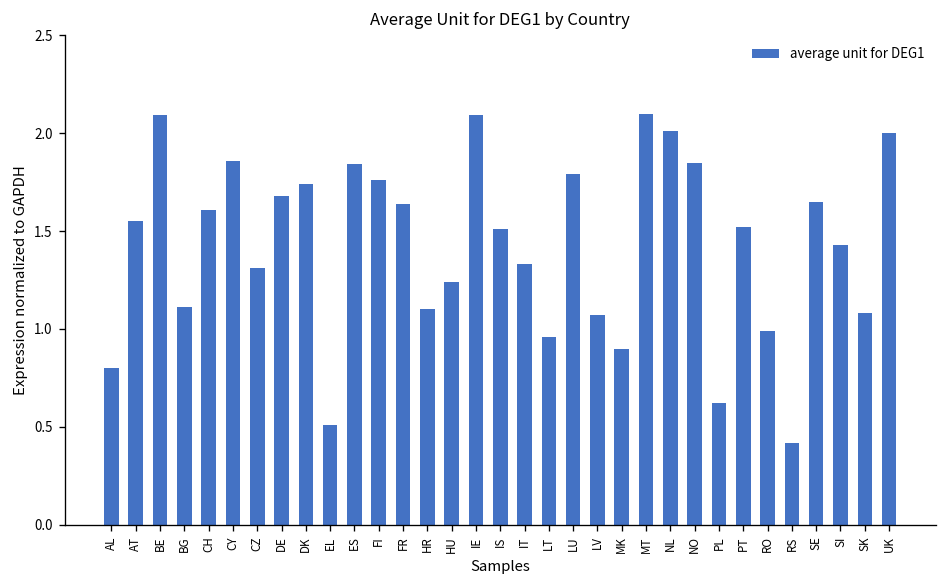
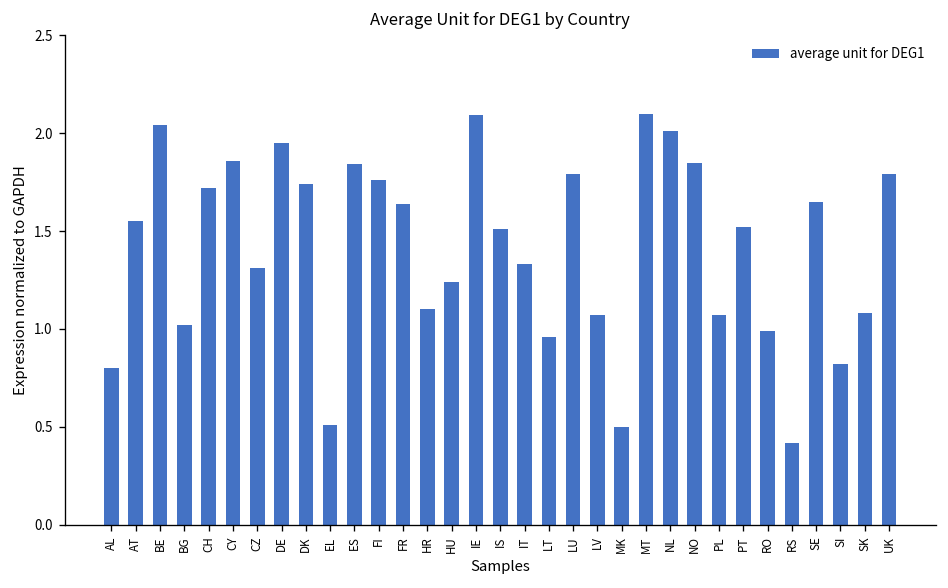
  {
    "AL": 0.80,
    "AT": 1.55,
-   "BE": 2.09,
-   "BG": 1.11,
-   "CH": 1.61,
+   "BE": 2.04,
+   "BG": 1.02,
+   "CH": 1.72,
    "CY": 1.86,
    "CZ": 1.31,
-   "DE": 1.68,
+   "DE": 1.95,
    "DK": 1.74,
    "EL": 0.51,
    "ES": 1.84,
    "FI": 1.76,
    "FR": 1.64,
    "HR": 1.10,
    "HU": 1.24,
    "IE": 2.09,
    "IS": 1.51,
    "IT": 1.33,
    "LT": 0.96,
    "LU": 1.79,
    "LV": 1.07,
-   "MK": 0.9,
+   "MK": 0.5,
    "MT": 2.10,
    "NL": 2.01,
    "NO": 1.85,
-   "PL": 0.62,
+   "PL": 1.07,
    "PT": 1.52,
    "RO": 0.99,
    "RS": 0.42,
    "SE": 1.65,
-   "SI": 1.43,
+   "SI": 0.82,
    "SK": 1.08,
-   "UK": 2.00
+   "UK": 1.79
  }
